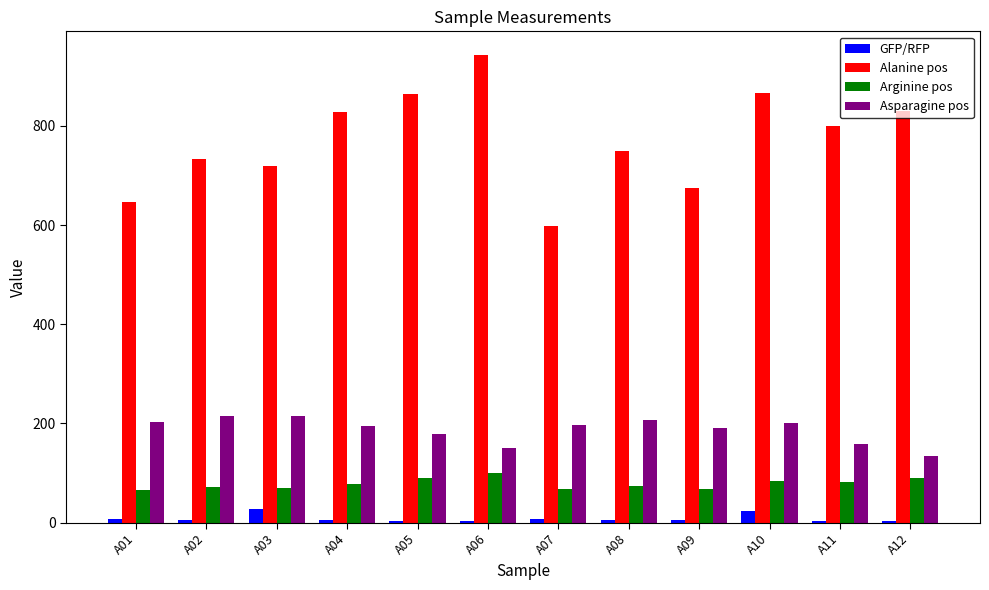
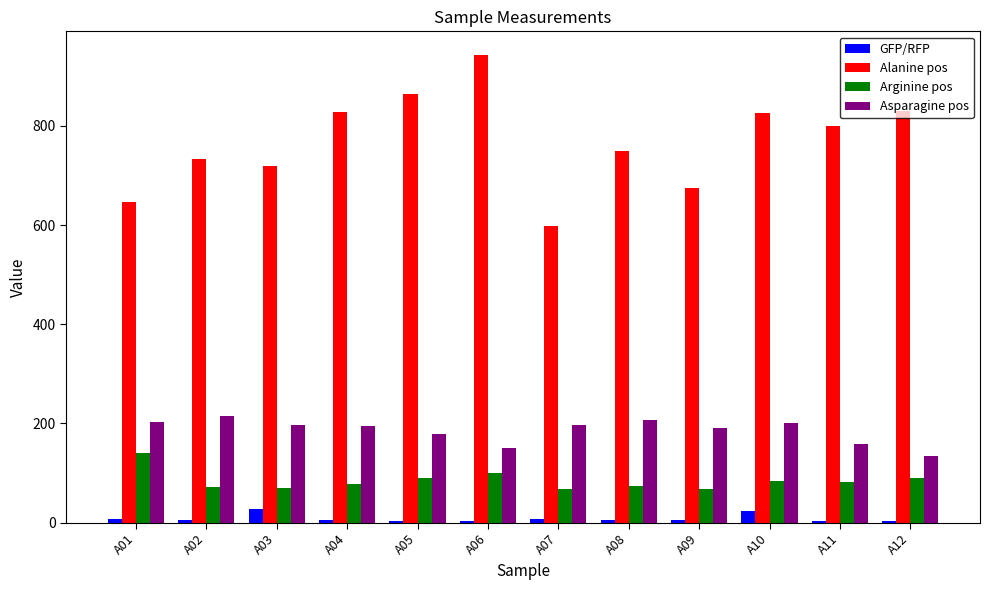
  {
    "GFP/RFP": {
      "A01": 10,
      "A02": 10,
      "A03": 30,
      "A07": 10,
      "A08": 10,
      "A10": 20
    },
    "Alanine pos": {
      "A01": 650,
      "A02": 730,
      "A03": 720,
      "A04": 830,
      "A05": 860,
      "A06": 940,
      "A07": 600,
      "A08": 750,
      "A09": 680,
-     "A10": 870,
+     "A10": 830,
      "A11": 800
    },
    "Arginine pos": {
-     "A01": 70,
+     "A01": 140,
      "A02": 70,
      "A03": 70,
      "A04": 80,
      "A05": 90,
      "A06": 100,
      "A07": 70,
      "A08": 70,
      "A09": 70,
      "A10": 80,
      "A11": 80,
      "A12": 90
    },
    "Asparagine pos": {
      "A01": 200,
      "A02": 220,
-     "A03": 210,
+     "A03": 200,
      "A04": 200,
      "A05": 180,
      "A06": 150,
      "A07": 200,
      "A08": 210,
      "A09": 190,
      "A10": 200,
      "A11": 160,
      "A12": 130
    }
  }
